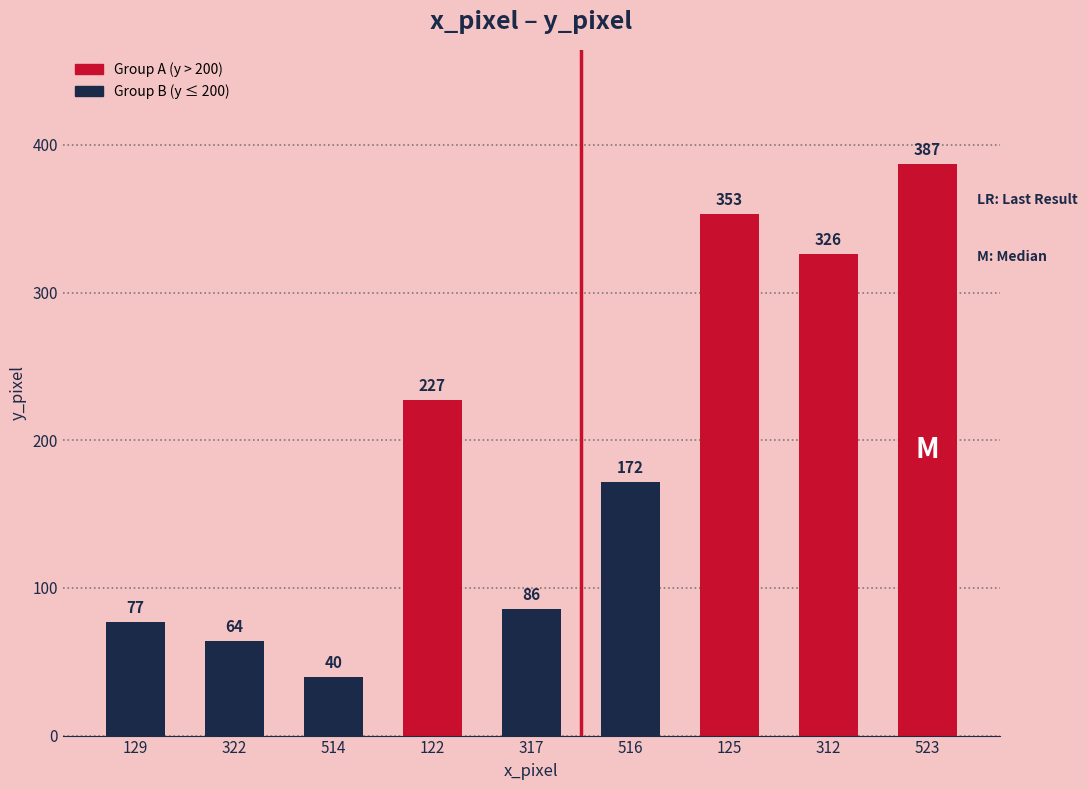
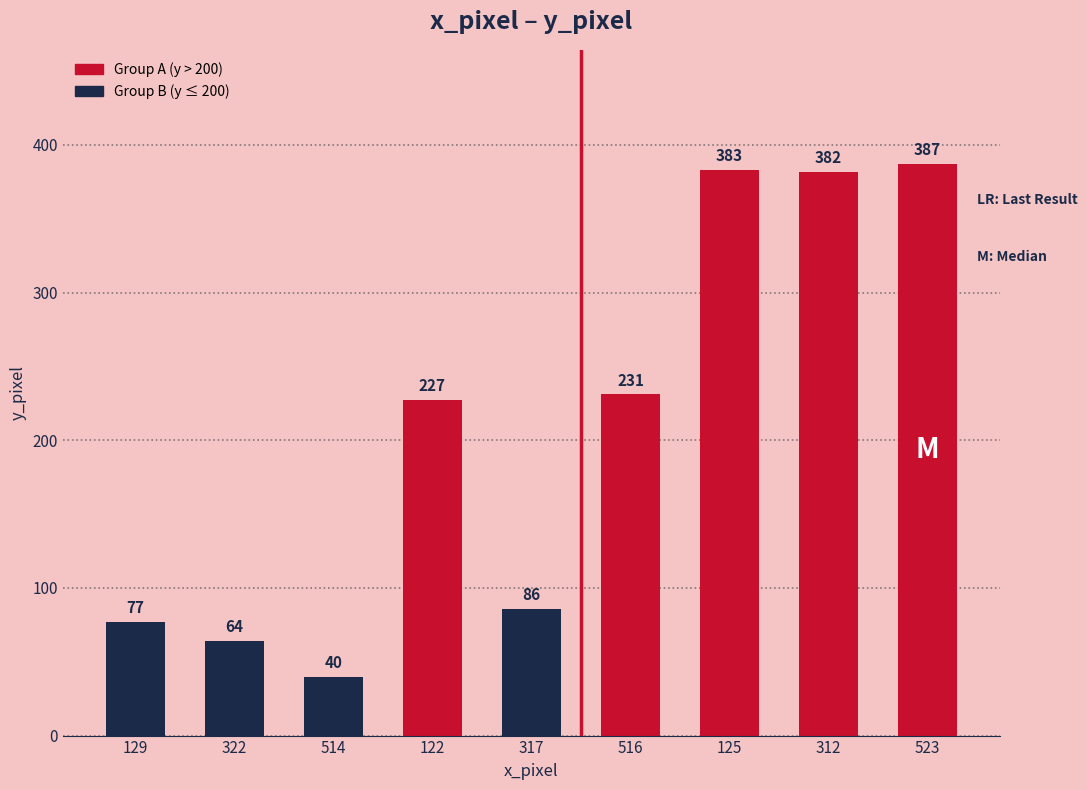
  {
    "129": 77,
    "322": 64,
    "514": 40,
    "122": 227,
    "317": 86,
-   "516": 172,
-   "125": 353,
-   "312": 326,
+   "516": 231,
+   "125": 383,
+   "312": 382,
    "523": 387
  }
